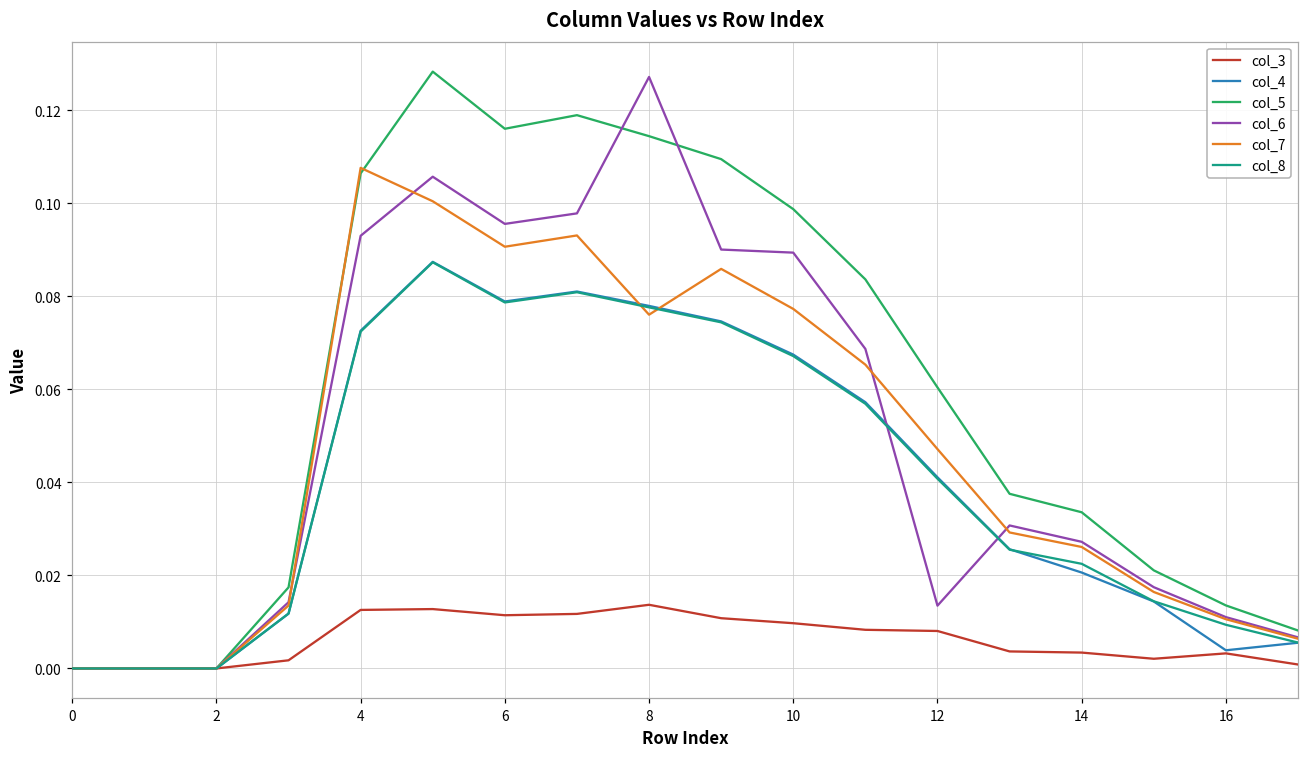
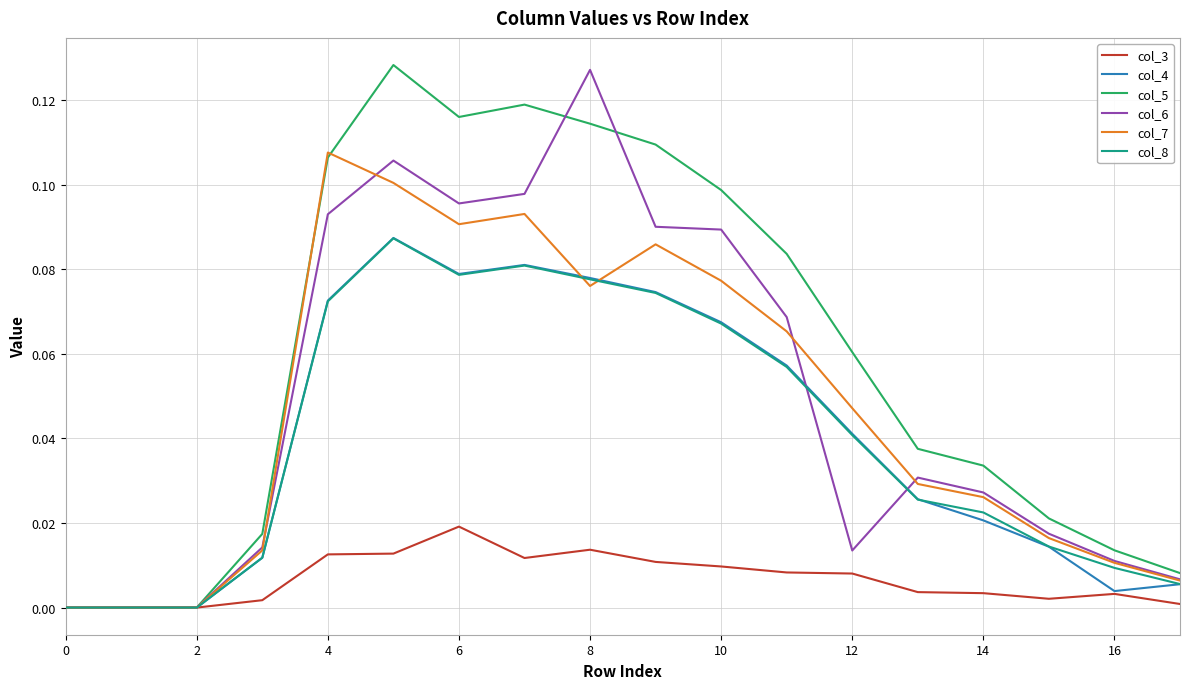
  {
    "col_3": {
      "4": 0.013,
-     "6": 0.011,
+     "6": 0.019,
      "8": 0.014,
      "10": 0.010,
      "12": 0.008,
      "14": 0.003,
      "16": 0.003
    },
    "col_4": {
      "14": 0.021,
      "16": 0.004
    },
    "col_6": {
      "4": 0.093,
      "6": 0.096,
      "8": 0.127,
      "10": 0.089,
      "12": 0.014,
      "14": 0.027
    },
    "col_7": {
      "4": 0.108,
      "6": 0.091,
      "8": 0.076,
      "10": 0.077,
      "12": 0.047,
      "14": 0.026
    }
  }
